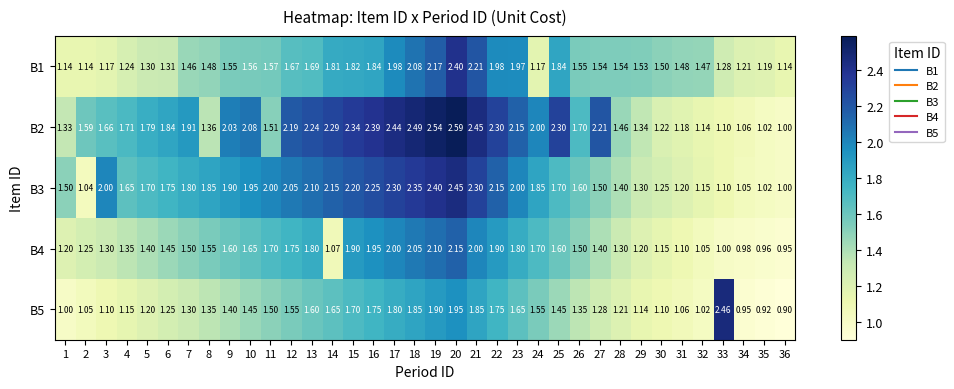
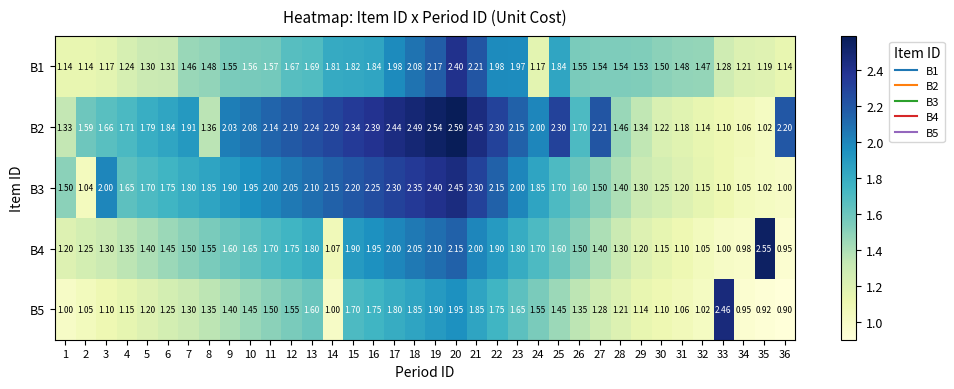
  {
    "B1": {
      "1": 1.14,
      "2": 1.14,
      "3": 1.17,
      "4": 1.24,
      "5": 1.30,
      "6": 1.31,
      "7": 1.46,
      "8": 1.48,
      "9": 1.55,
      "10": 1.56,
      "11": 1.57,
      "12": 1.67,
      "13": 1.69,
      "14": 1.81,
      "15": 1.82,
      "16": 1.84,
      "17": 1.98,
      "18": 2.08,
      "19": 2.17,
      "20": 2.40,
      "21": 2.21,
      "22": 1.98,
      "23": 1.97,
      "24": 1.17,
      "25": 1.84,
      "26": 1.55,
      "27": 1.54,
      "28": 1.54,
      "29": 1.53,
      "30": 1.50,
      "31": 1.48,
      "32": 1.47,
      "33": 1.28,
      "34": 1.21,
      "35": 1.19,
      "36": 1.14
    },
    "B2": {
      "1": 1.33,
      "2": 1.59,
      "3": 1.66,
      "4": 1.71,
      "5": 1.79,
      "6": 1.84,
      "7": 1.91,
      "8": 1.36,
      "9": 2.03,
      "10": 2.08,
-     "11": 1.51,
+     "11": 2.14,
      "12": 2.19,
      "13": 2.24,
      "14": 2.29,
      "15": 2.34,
      "16": 2.39,
      "17": 2.44,
      "18": 2.49,
      "19": 2.54,
      "20": 2.59,
      "21": 2.45,
      "22": 2.30,
      "23": 2.15,
      "24": 2.00,
      "25": 2.30,
      "26": 1.70,
      "27": 2.21,
      "28": 1.46,
      "29": 1.34,
      "30": 1.22,
      "31": 1.18,
      "32": 1.14,
      "33": 1.10,
      "34": 1.06,
      "35": 1.02,
-     "36": 1.00
+     "36": 2.20
    },
    "B3": {
      "1": 1.50,
      "2": 1.04,
      "3": 2.00,
      "4": 1.65,
      "5": 1.70,
      "6": 1.75,
      "7": 1.80,
      "8": 1.85,
      "9": 1.90,
      "10": 1.95,
      "11": 2.00,
      "12": 2.05,
      "13": 2.10,
      "14": 2.15,
      "15": 2.20,
      "16": 2.25,
      "17": 2.30,
      "18": 2.35,
      "19": 2.40,
      "20": 2.45,
      "21": 2.30,
      "22": 2.15,
      "23": 2.00,
      "24": 1.85,
      "25": 1.70,
      "26": 1.60,
      "27": 1.50,
      "28": 1.40,
      "29": 1.30,
      "30": 1.25,
      "31": 1.20,
      "32": 1.15,
      "33": 1.10,
      "34": 1.05,
      "35": 1.02,
      "36": 1.00
    },
    "B4": {
      "1": 1.20,
      "2": 1.25,
      "3": 1.30,
      "4": 1.35,
      "5": 1.40,
      "6": 1.45,
      "7": 1.50,
      "8": 1.55,
      "9": 1.60,
      "10": 1.65,
      "11": 1.70,
      "12": 1.75,
      "13": 1.80,
      "14": 1.07,
      "15": 1.90,
      "16": 1.95,
      "17": 2.00,
      "18": 2.05,
      "19": 2.10,
      "20": 2.15,
      "21": 2.00,
      "22": 1.90,
      "23": 1.80,
      "24": 1.70,
      "25": 1.60,
      "26": 1.50,
      "27": 1.40,
      "28": 1.30,
      "29": 1.20,
      "30": 1.15,
      "31": 1.10,
      "32": 1.05,
      "33": 1.00,
      "34": 0.98,
-     "35": 0.96,
+     "35": 2.55,
      "36": 0.95
    },
    "B5": {
      "1": 1.00,
      "2": 1.05,
      "3": 1.10,
      "4": 1.15,
      "5": 1.20,
      "6": 1.25,
      "7": 1.30,
      "8": 1.35,
      "9": 1.40,
      "10": 1.45,
      "11": 1.50,
      "12": 1.55,
      "13": 1.60,
-     "14": 1.65,
+     "14": 1.00,
      "15": 1.70,
      "16": 1.75,
      "17": 1.80,
      "18": 1.85,
      "19": 1.90,
      "20": 1.95,
      "21": 1.85,
      "22": 1.75,
      "23": 1.65,
      "24": 1.55,
      "25": 1.45,
      "26": 1.35,
      "27": 1.28,
      "28": 1.21,
      "29": 1.14,
      "30": 1.10,
      "31": 1.06,
      "32": 1.02,
      "33": 2.46,
      "34": 0.95,
      "35": 0.92,
      "36": 0.90
    }
  }
